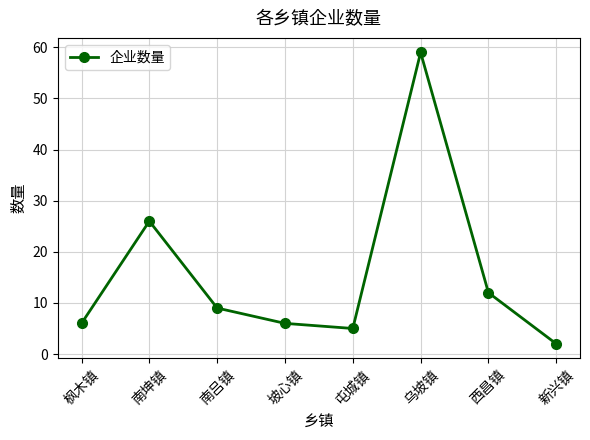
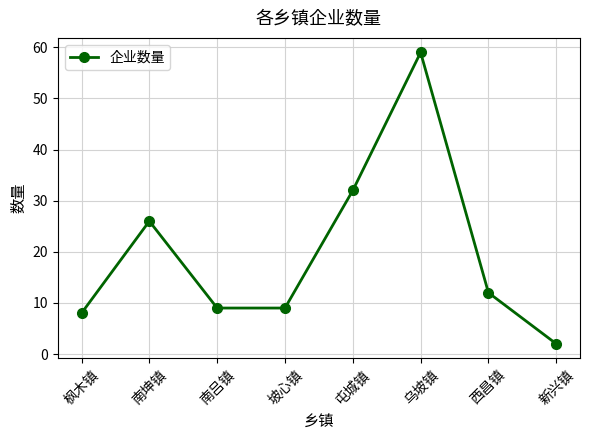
  {
-   "枫木镇": 6,
+   "枫木镇": 8,
    "南坤镇": 26,
    "南吕镇": 9,
-   "坡心镇": 6,
-   "屯城镇": 5,
+   "坡心镇": 9,
+   "屯城镇": 32,
    "乌坡镇": 59,
    "西昌镇": 12,
    "新兴镇": 2
  }
